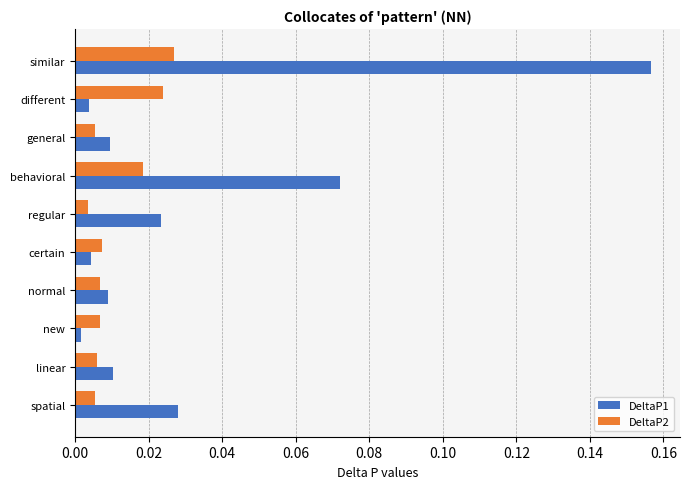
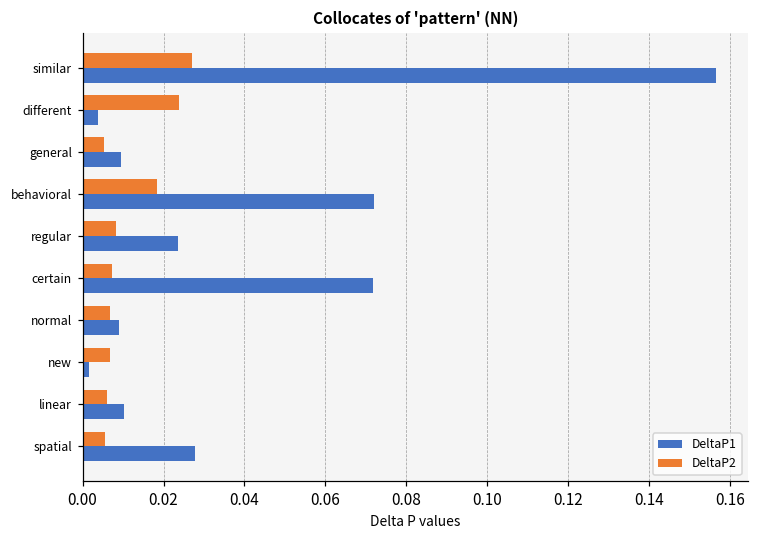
  {
    "DeltaP1": {
      "similar": 0.157,
      "different": 0.004,
      "general": 0.010,
      "behavioral": 0.072,
      "regular": 0.023,
-     "certain": 0.004,
+     "certain": 0.072,
      "normal": 0.009,
      "new": 0.002,
      "linear": 0.010,
      "spatial": 0.028
    },
    "DeltaP2": {
      "similar": 0.027,
      "different": 0.024,
      "general": 0.005,
      "behavioral": 0.018,
-     "regular": 0.003,
+     "regular": 0.008,
      "certain": 0.007,
      "normal": 0.007,
      "new": 0.007,
      "linear": 0.006,
      "spatial": 0.005
    }
  }
